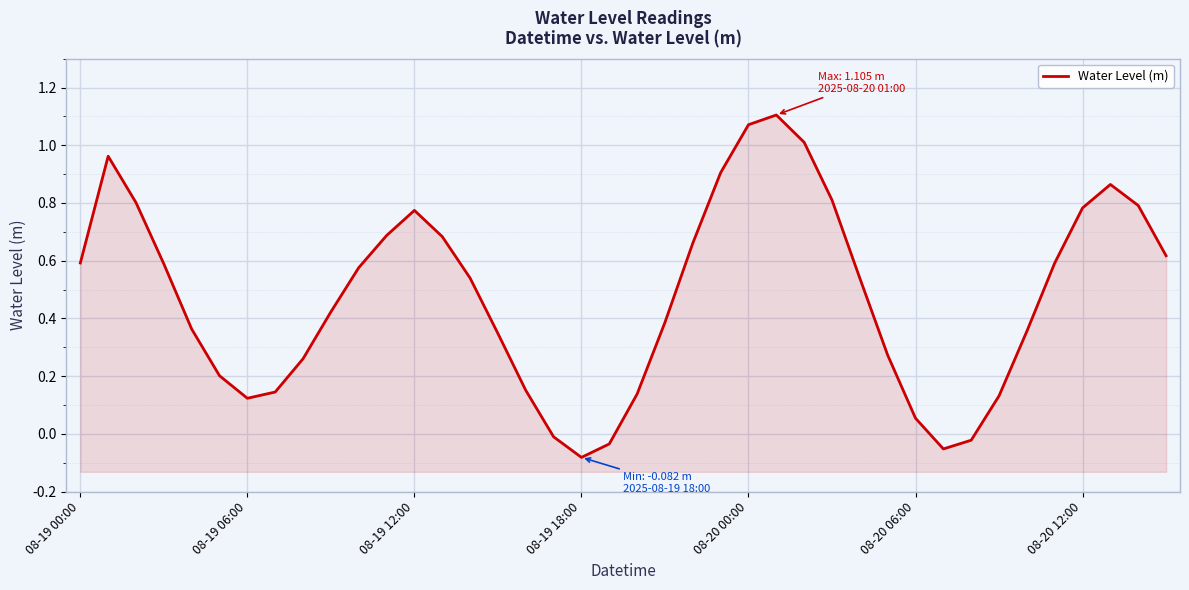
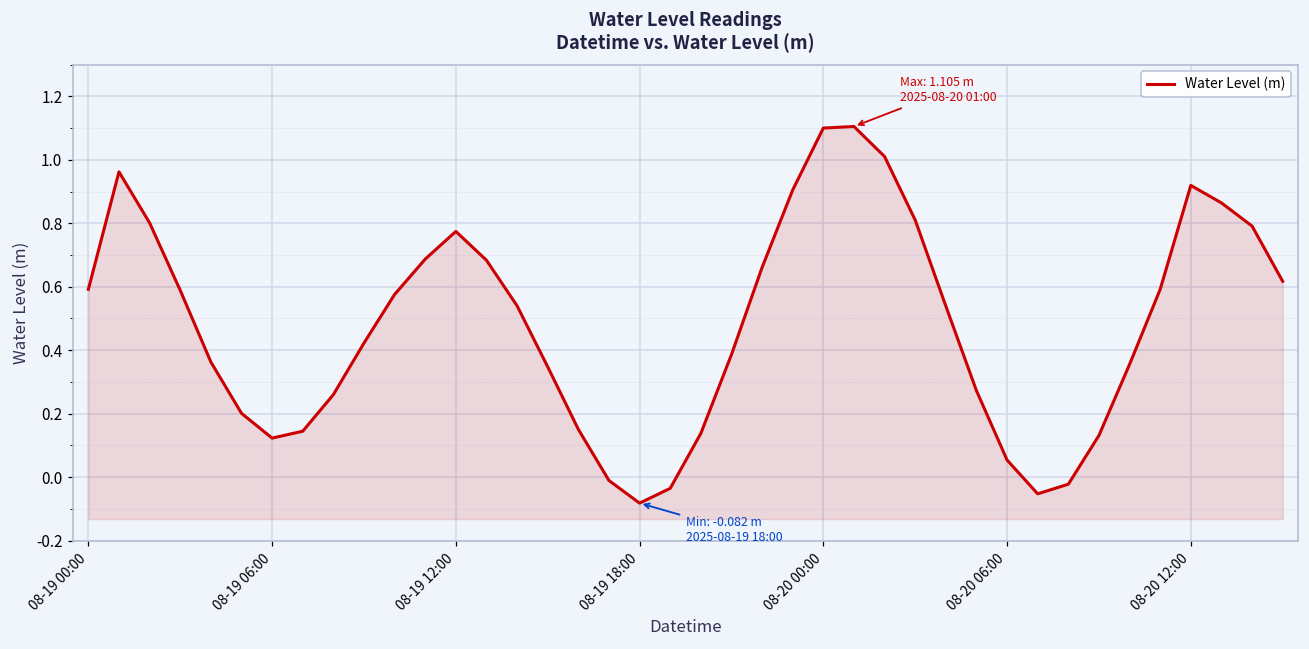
  {
    "08-19 00:00": 0.59,
    "08-19 06:00": 0.12,
    "08-19 12:00": 0.77,
-   "08-20 00:00": 1.07,
+   "08-20 00:00": 1.10,
    "08-20 06:00": 0.05,
-   "08-20 12:00": 0.78
+   "08-20 12:00": 0.92
  }
